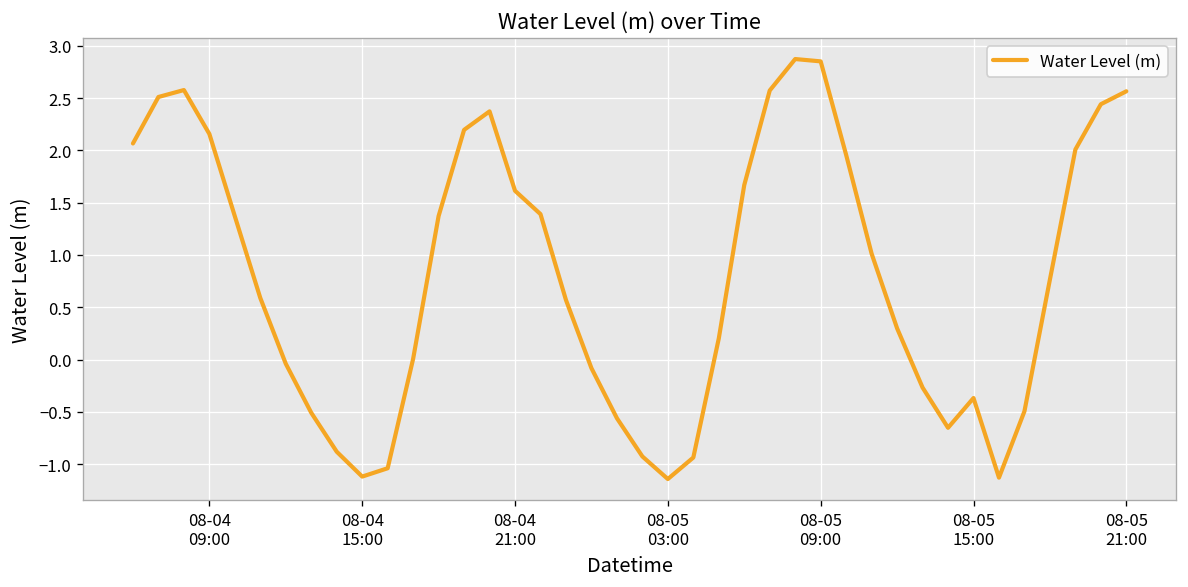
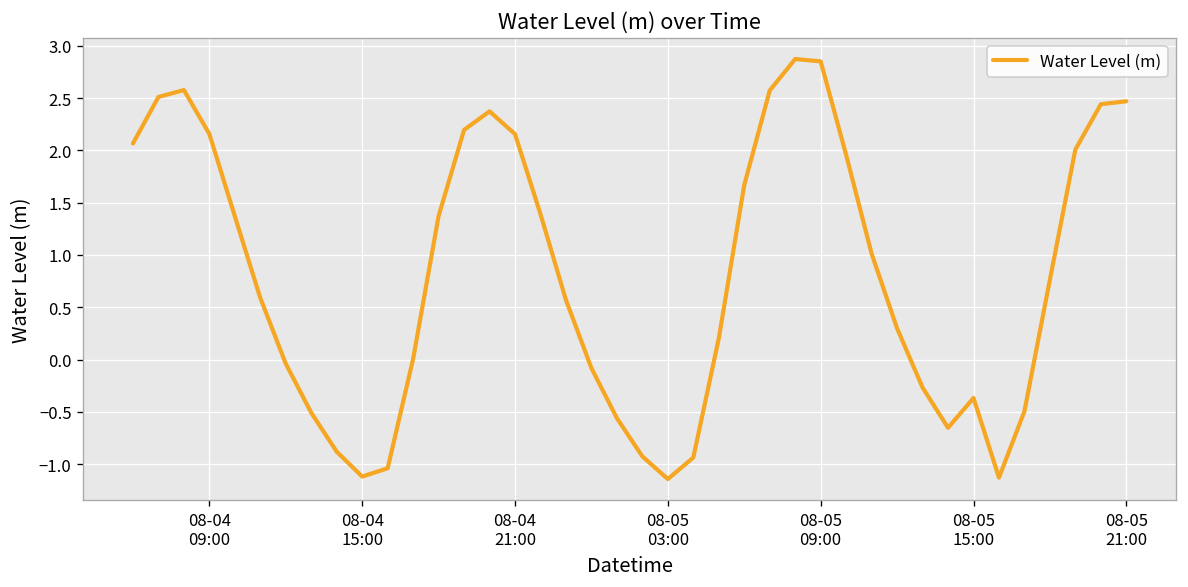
  {
    "08-04 09:00": 2.2,
    "08-04 15:00": -1.1,
-   "08-04 21:00": 1.6,
+   "08-04 21:00": 2.2,
    "08-05 03:00": -1.1,
    "08-05 09:00": 2.9,
    "08-05 15:00": -0.4,
-   "08-05 21:00": 2.6
+   "08-05 21:00": 2.5
  }
